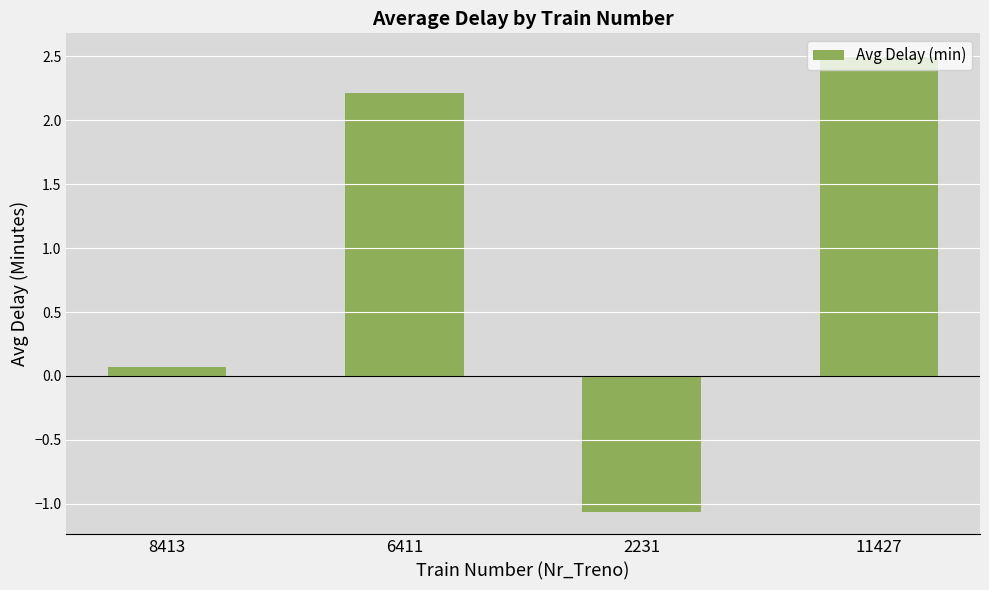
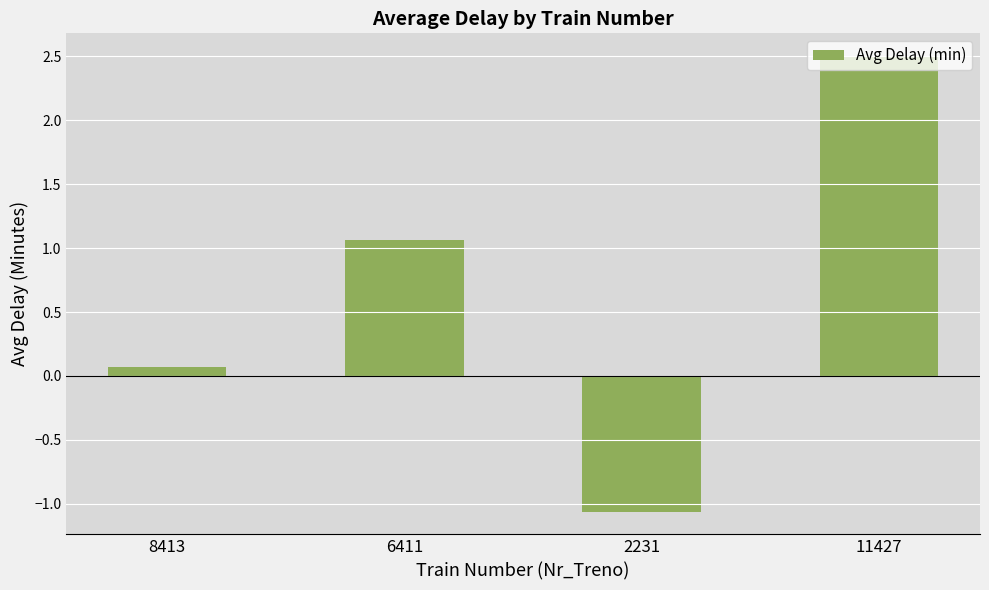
  {
    "8413": 0.07,
-   "6411": 2.21,
+   "6411": 1.06,
    "2231": -1.06
  }
